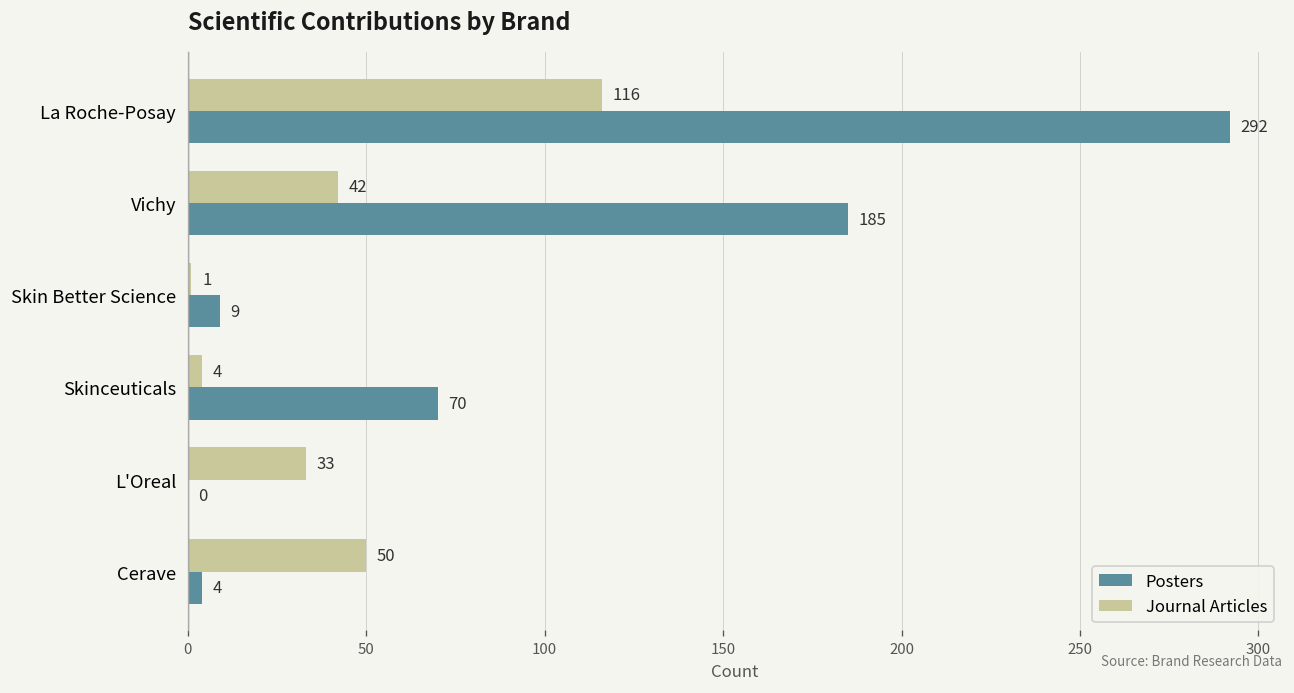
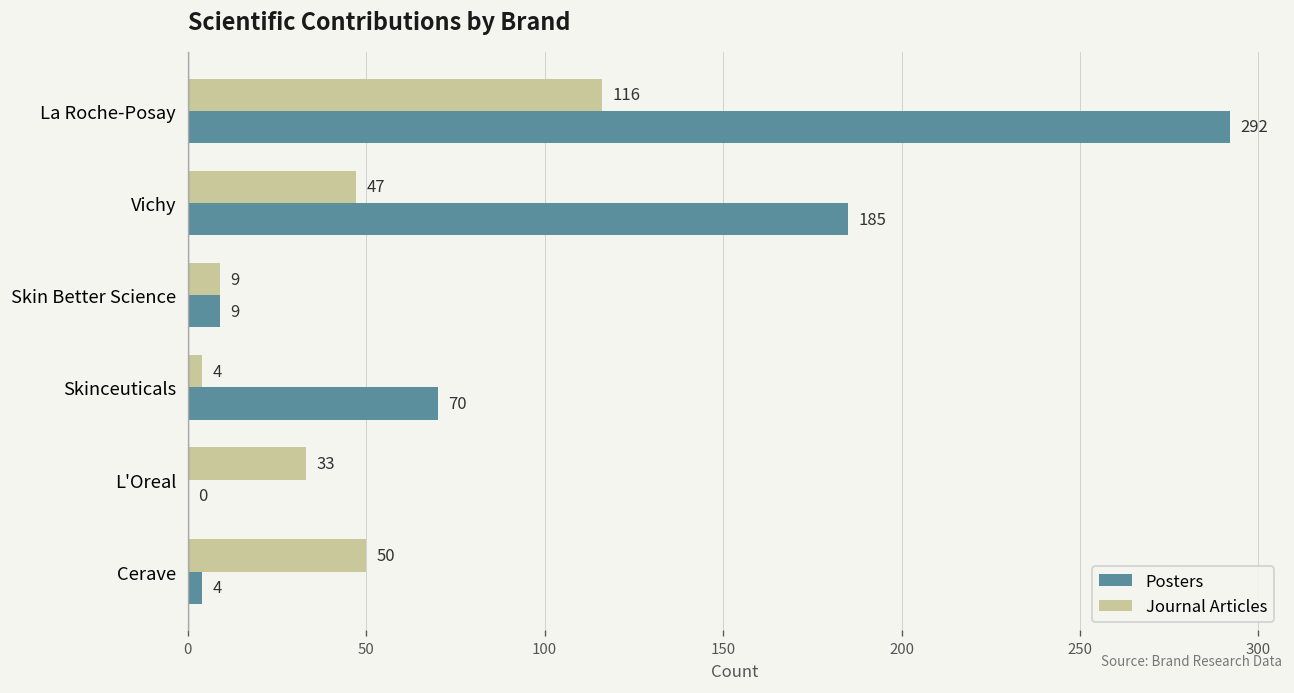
  {
    "Posters": {
      "La Roche-Posay": 292,
      "Vichy": 185,
      "Skin Better Science": 9,
      "Skinceuticals": 70,
      "L'Oreal": 0,
      "Cerave": 4
    },
    "Journal Articles": {
      "La Roche-Posay": 116,
-     "Vichy": 42,
-     "Skin Better Science": 1,
+     "Vichy": 47,
+     "Skin Better Science": 9,
      "Skinceuticals": 4,
      "L'Oreal": 33,
      "Cerave": 50
    }
  }
